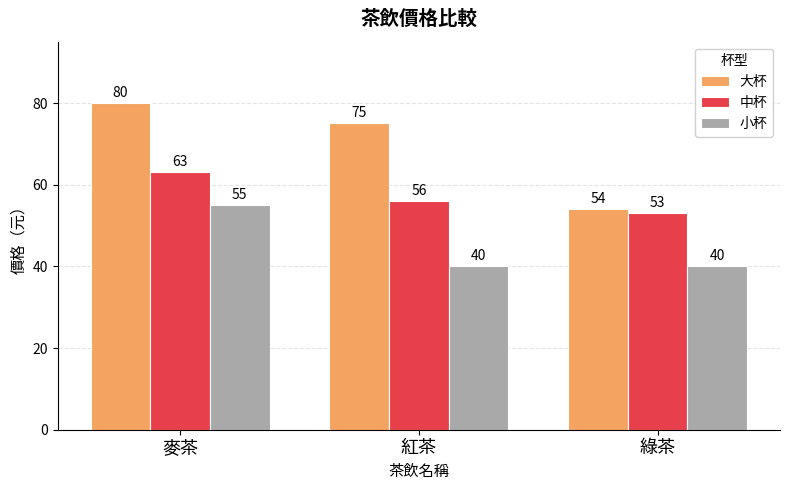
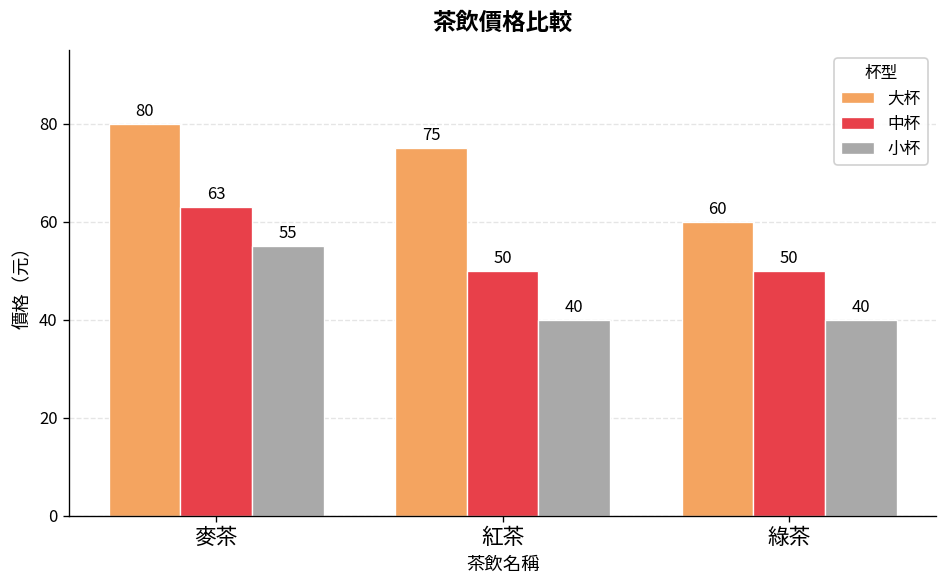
  {
    "大杯": {
      "麥茶": 80,
      "紅茶": 75,
-     "綠茶": 54
+     "綠茶": 60
    },
    "中杯": {
      "麥茶": 63,
-     "紅茶": 56,
-     "綠茶": 53
+     "紅茶": 50,
+     "綠茶": 50
    },
    "小杯": {
      "麥茶": 55,
      "紅茶": 40,
      "綠茶": 40
    }
  }
